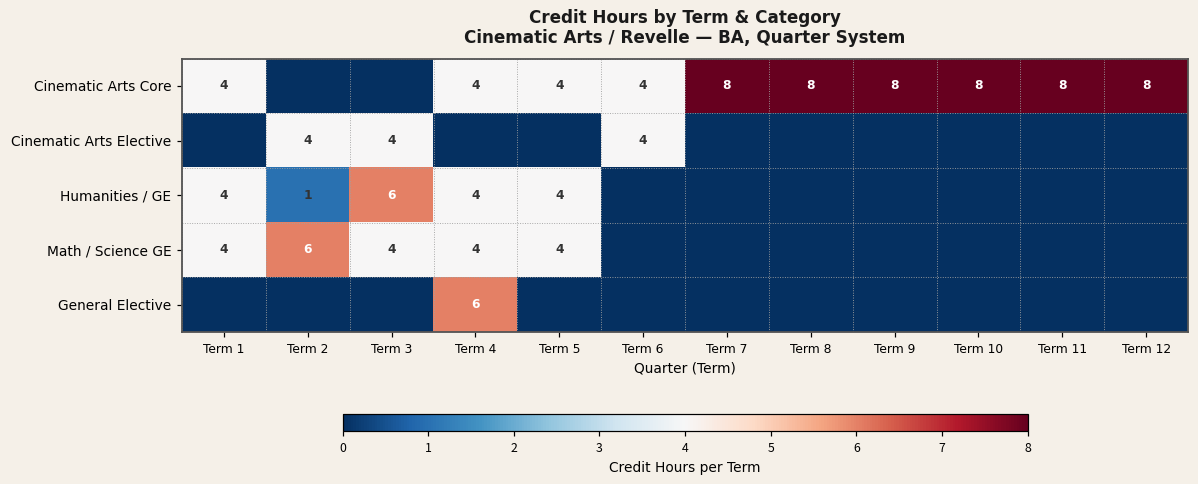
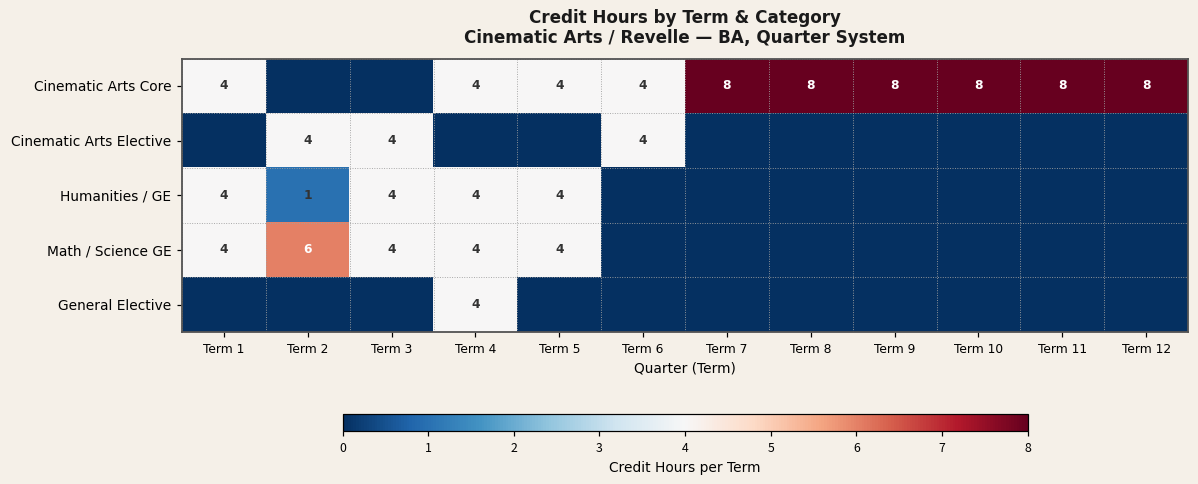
  {
    "Cinematic Arts Core": {
      "Term 1": 4,
      "Term 4": 4,
      "Term 5": 4,
      "Term 6": 4,
      "Term 7": 8,
      "Term 8": 8,
      "Term 9": 8,
      "Term 10": 8,
      "Term 11": 8,
      "Term 12": 8
    },
    "Cinematic Arts Elective": {
      "Term 2": 4,
      "Term 3": 4,
      "Term 6": 4
    },
    "Humanities / GE": {
      "Term 1": 4,
      "Term 2": 1,
-     "Term 3": 6,
+     "Term 3": 4,
      "Term 4": 4,
      "Term 5": 4
    },
    "Math / Science GE": {
      "Term 1": 4,
      "Term 2": 6,
      "Term 3": 4,
      "Term 4": 4,
      "Term 5": 4
    },
    "General Elective": {
-     "Term 4": 6
+     "Term 4": 4
    }
  }
